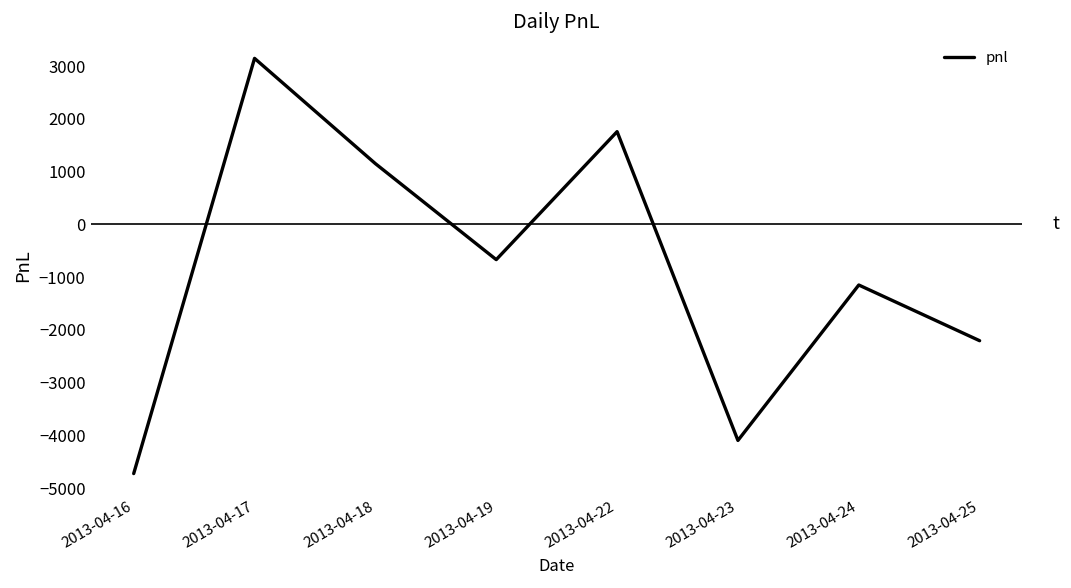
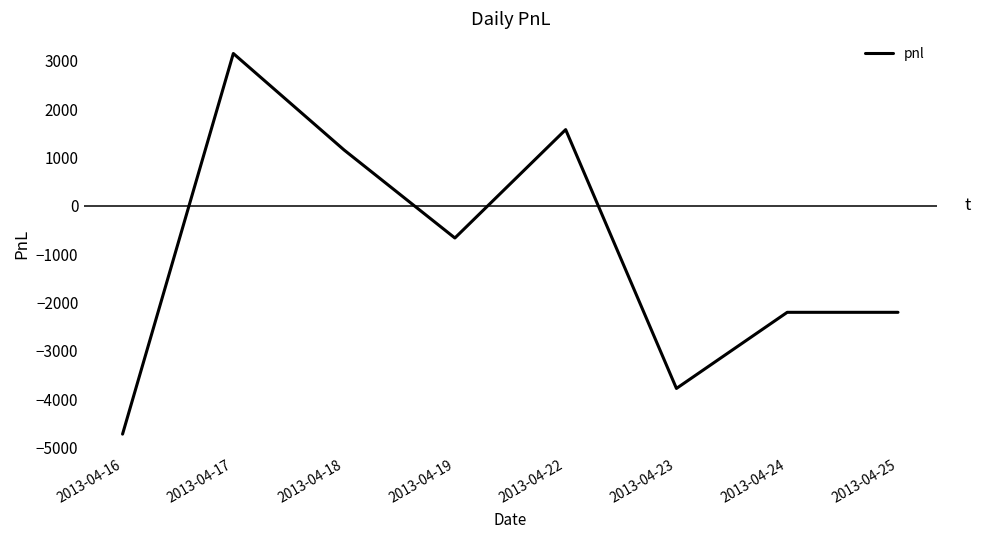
  {
    "2013-04-16": -4700,
    "2013-04-17": 3200,
    "2013-04-18": 1200,
    "2013-04-19": -700,
-   "2013-04-22": 1800,
-   "2013-04-23": -4100,
-   "2013-04-24": -1100,
+   "2013-04-22": 1600,
+   "2013-04-23": -3800,
+   "2013-04-24": -2200,
    "2013-04-25": -2200
  }
